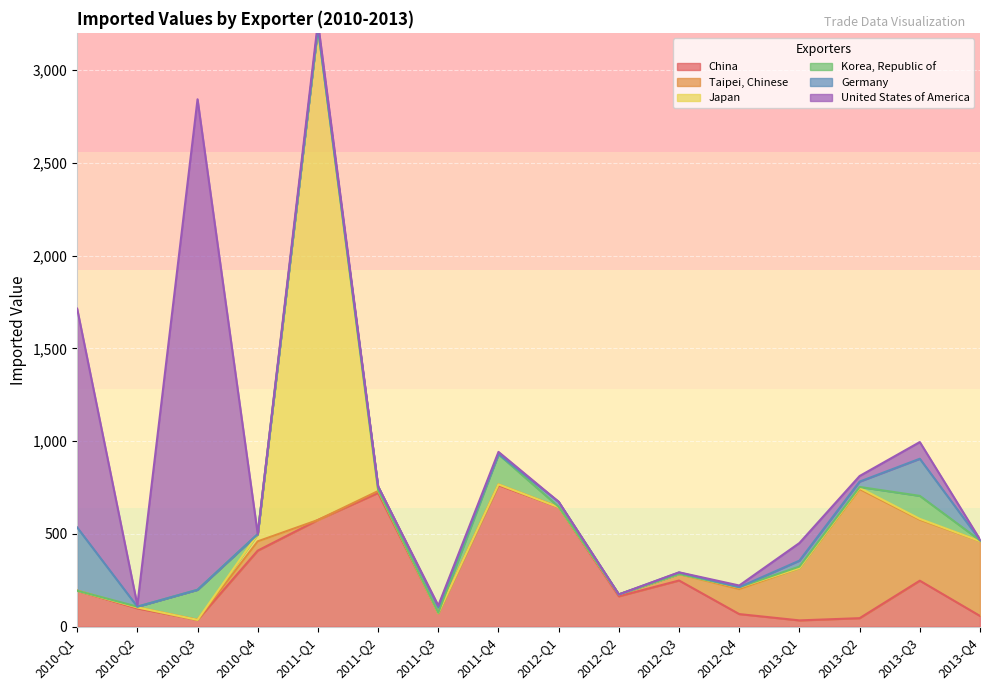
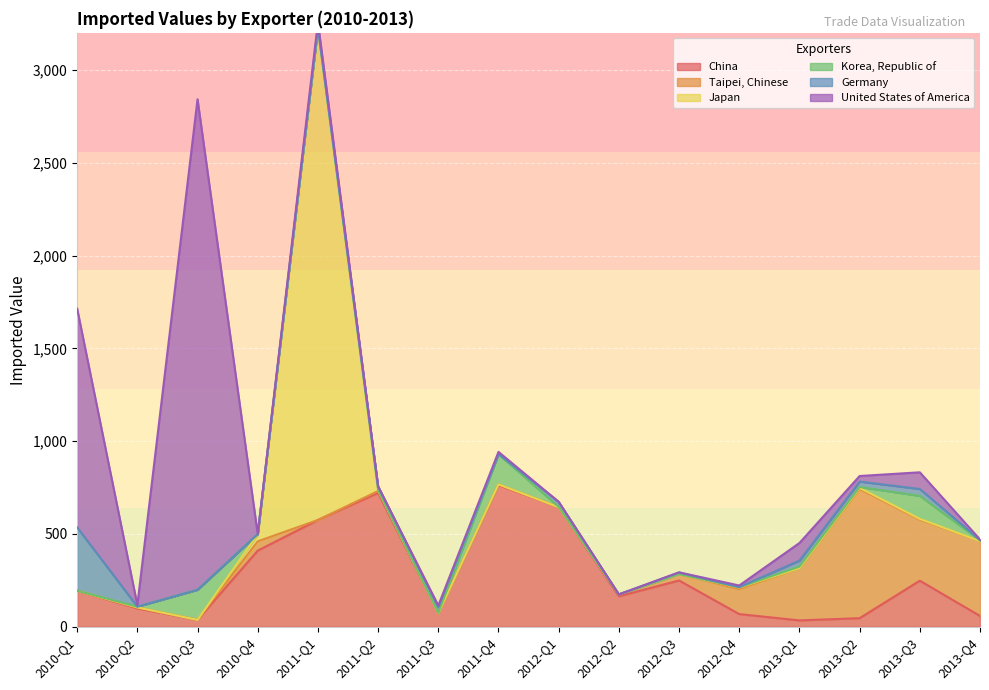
  {
    "Korea, Republic of": {
      "2013-Q3": "120"
    },
    "Germany": {
      "2010-Q1": "340",
      "2013-Q1": "30",
      "2013-Q2": "30",
-     "2013-Q3": "200"
+     "2013-Q3": "40"
    },
    "United States of America": {
      "2010-Q1": "1,180",
      "2010-Q3": "2,640",
      "2013-Q1": "100",
      "2013-Q2": "30",
      "2013-Q3": "90"
    }
  }
